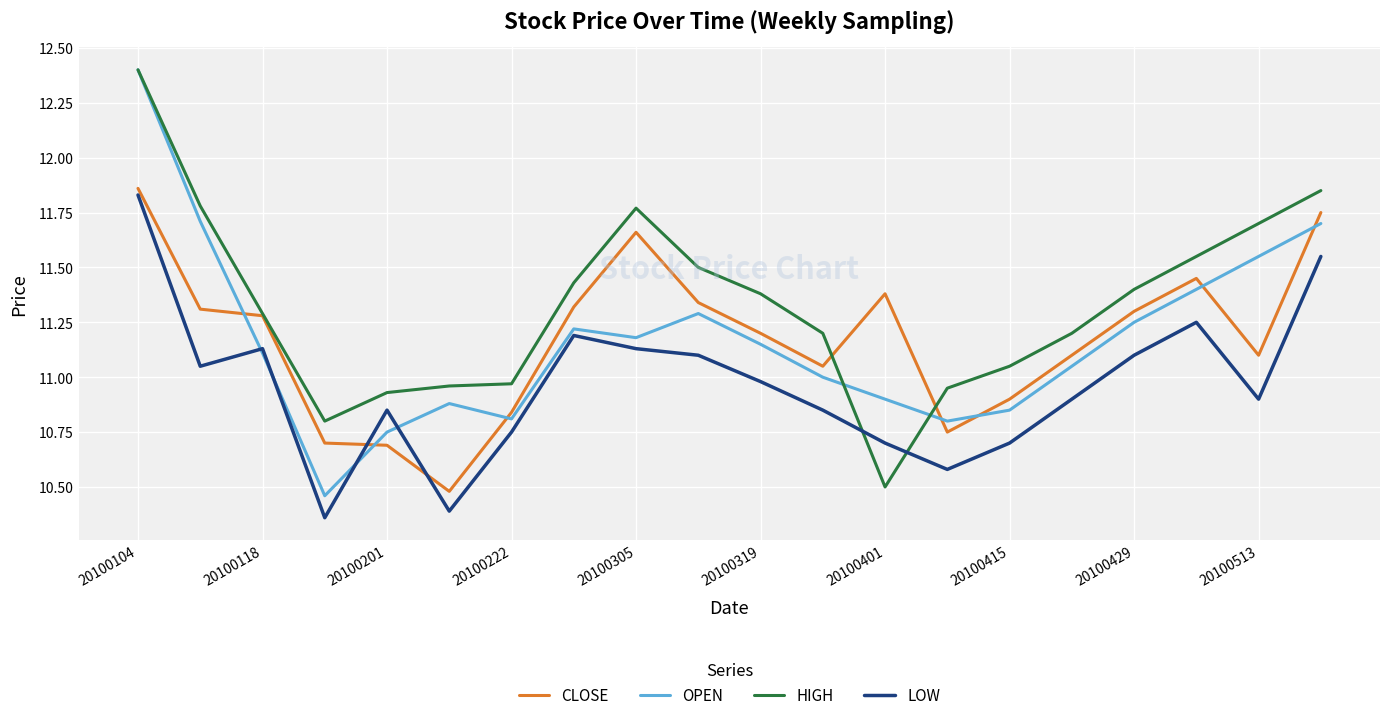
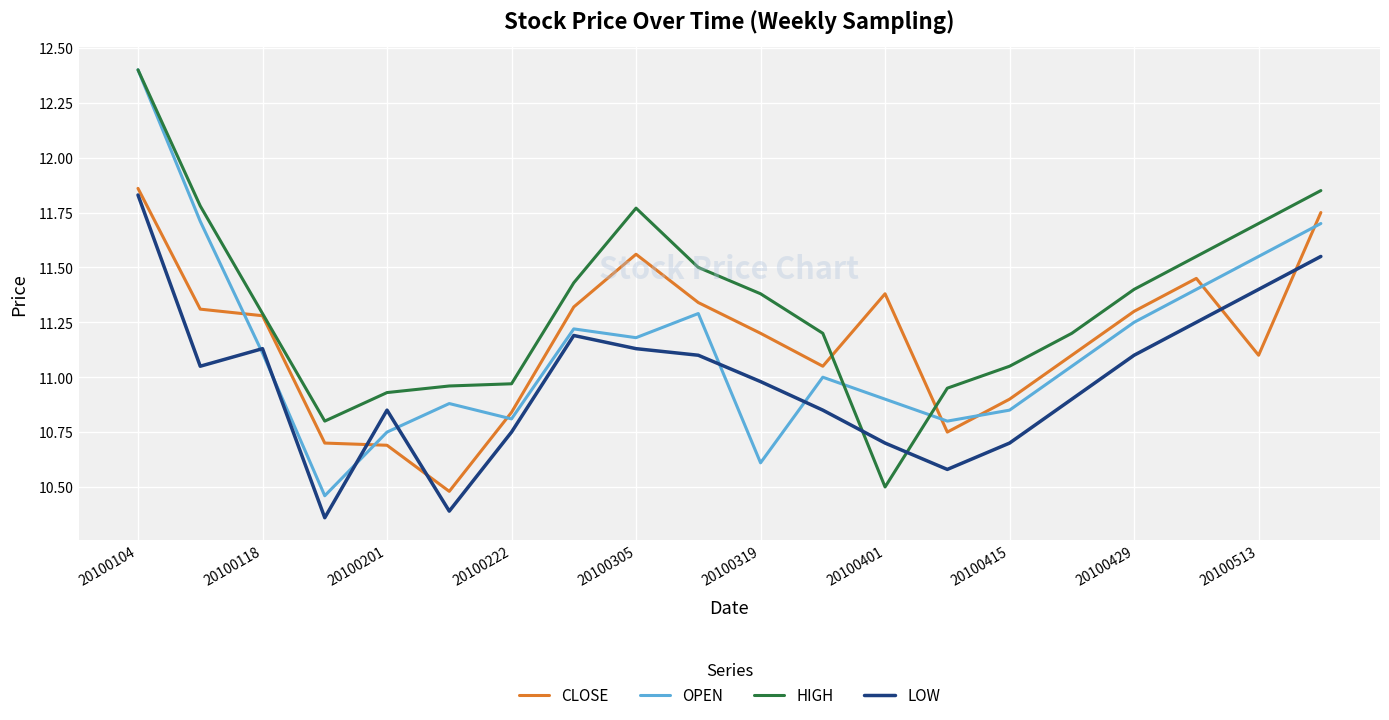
  {
    "CLOSE": {
      "20100104": 11.86,
      "20100201": 10.69,
      "20100222": 10.84,
-     "20100305": 11.66,
+     "20100305": 11.56,
      "20100319": 11.20,
      "20100401": 11.38,
      "20100415": 10.90,
      "20100429": 11.30,
      "20100513": 11.10
    },
    "OPEN": {
      "20100118": 11.11,
      "20100201": 10.75,
      "20100222": 10.81,
      "20100305": 11.18,
-     "20100319": 11.15,
+     "20100319": 10.61,
      "20100401": 10.90,
      "20100415": 10.85,
      "20100429": 11.25,
      "20100513": 11.55
    },
    "HIGH": {
      "20100201": 10.93,
      "20100222": 10.97,
      "20100305": 11.77,
      "20100319": 11.38,
      "20100401": 10.50,
      "20100415": 11.05,
      "20100429": 11.40,
      "20100513": 11.70
    },
    "LOW": {
      "20100104": 11.83,
      "20100118": 11.13,
      "20100201": 10.85,
      "20100222": 10.75,
      "20100305": 11.13,
      "20100319": 10.98,
      "20100401": 10.7,
      "20100415": 10.7,
      "20100429": 11.1,
-     "20100513": 10.9
+     "20100513": 11.4
    }
  }
